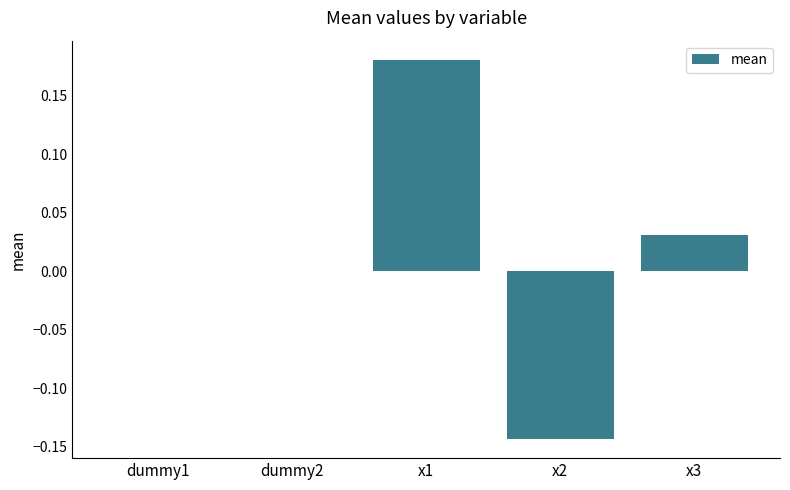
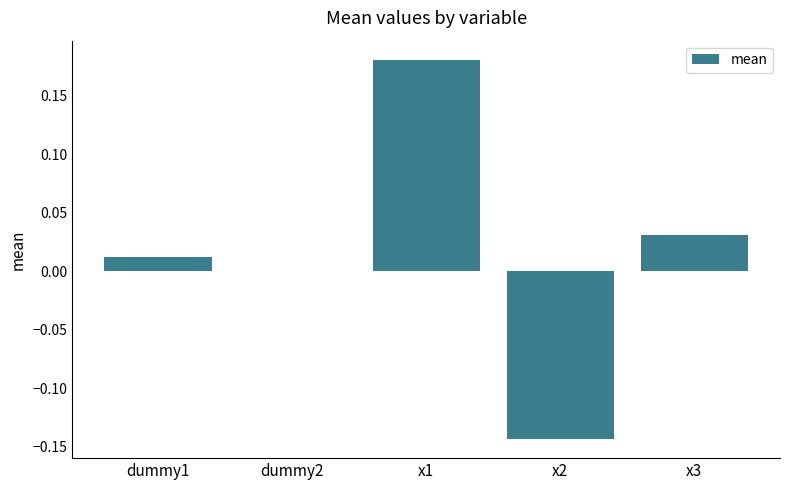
  {
-   "dummy1": 0.000,
+   "dummy1": 0.012,
    "x1": 0.181,
    "x2": -0.143,
    "x3": 0.031
  }
